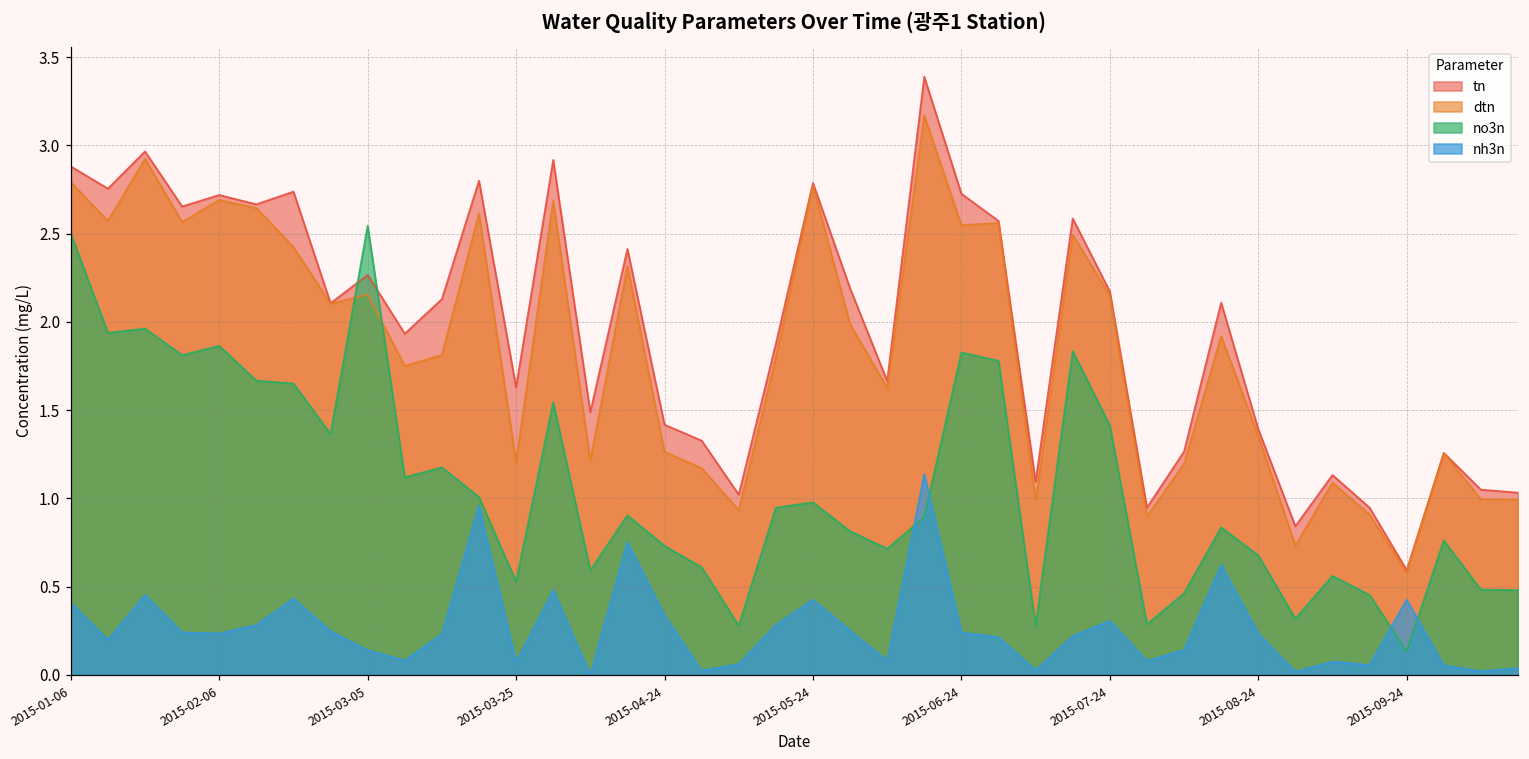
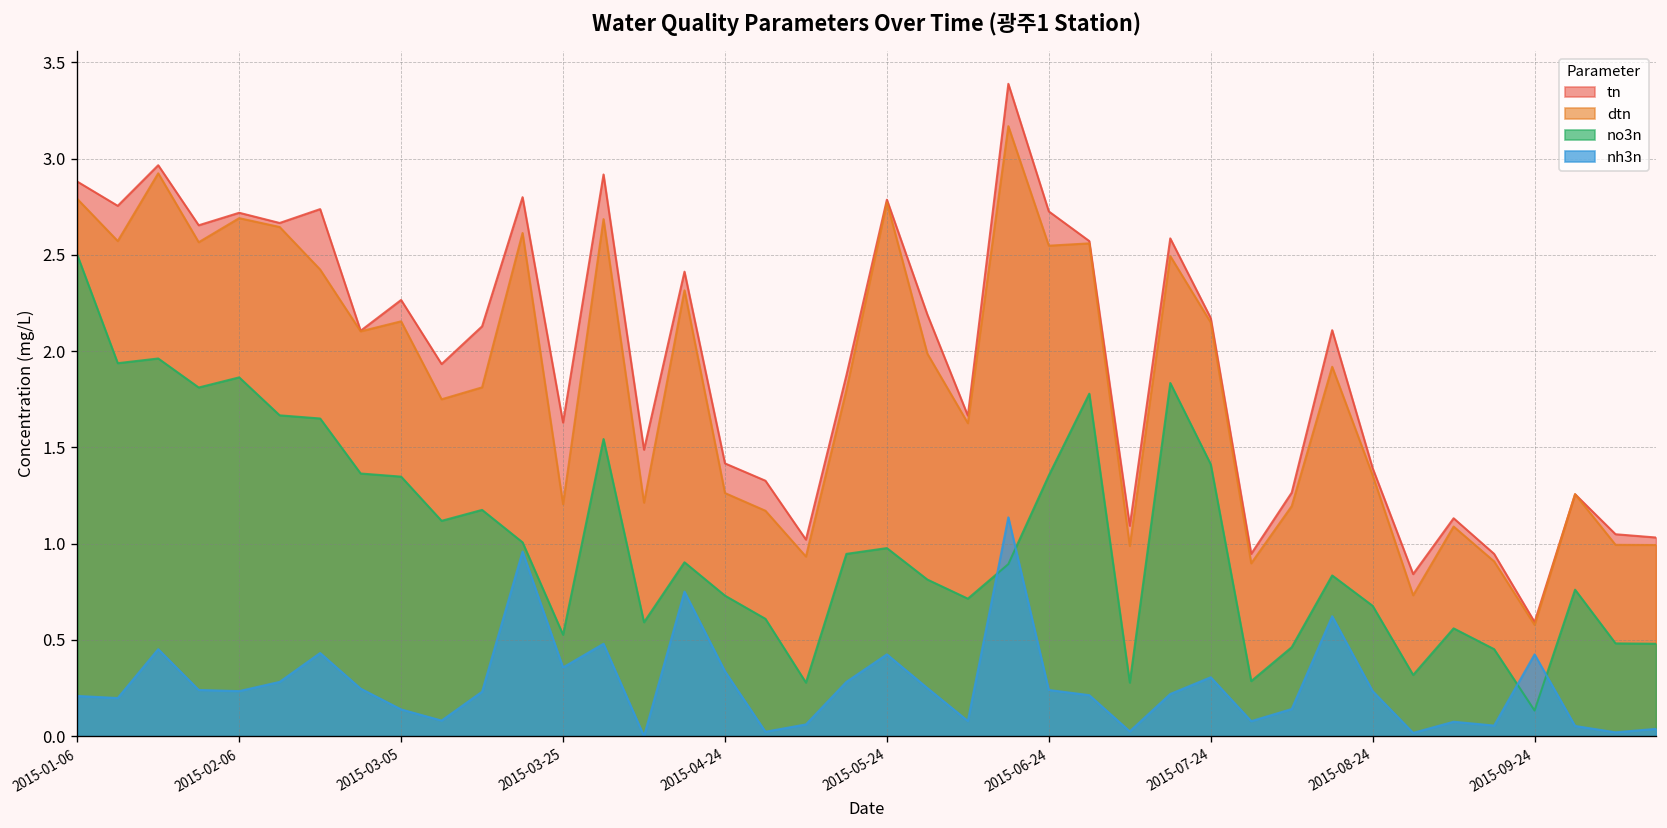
  {
    "no3n": {
      "2015-01-06": 2.50,
      "2015-02-06": 1.86,
-     "2015-03-05": 2.54,
+     "2015-03-05": 1.35,
      "2015-03-25": 0.53,
      "2015-04-24": 0.73,
      "2015-05-24": 0.98,
-     "2015-06-24": 1.83,
+     "2015-06-24": 1.35,
      "2015-07-24": 1.41,
      "2015-08-24": 0.68,
      "2015-09-24": 0.13
    },
    "nh3n": {
-     "2015-01-06": 0.41,
+     "2015-01-06": 0.21,
      "2015-02-06": 0.23,
      "2015-03-05": 0.14,
-     "2015-03-25": 0.07,
+     "2015-03-25": 0.36,
      "2015-04-24": 0.34,
      "2015-05-24": 0.43,
      "2015-06-24": 0.24,
      "2015-07-24": 0.31,
      "2015-08-24": 0.23,
      "2015-09-24": 0.43
    }
  }
